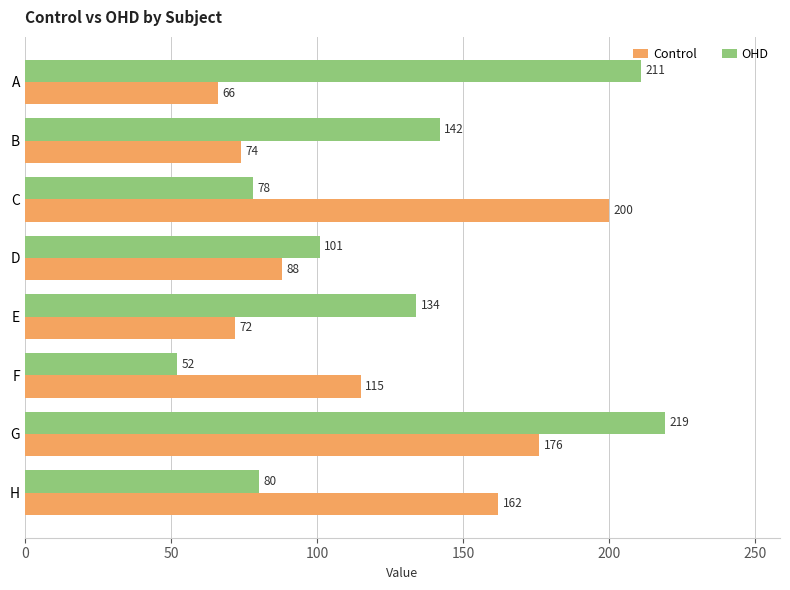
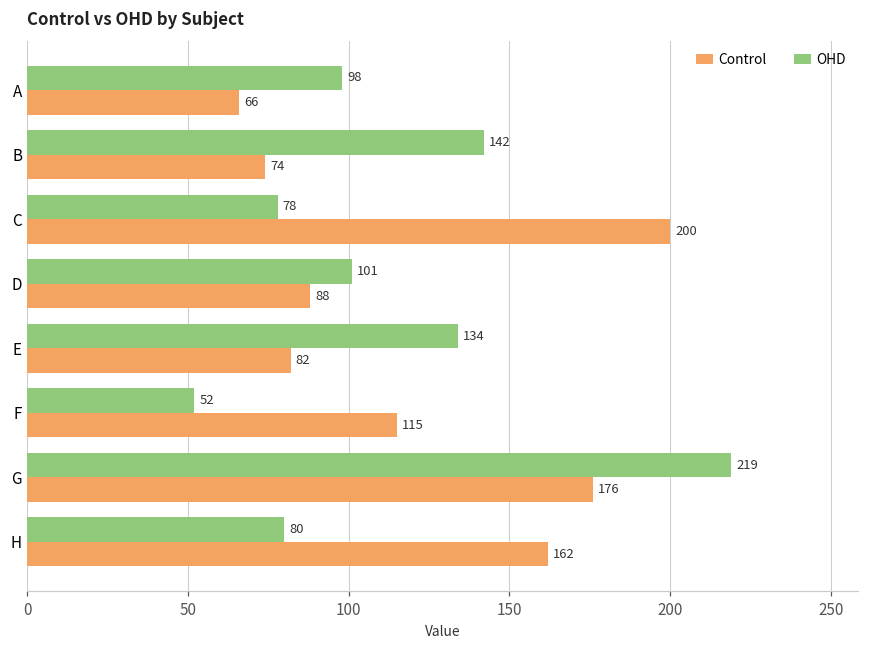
  {
    "Control": {
      "A": 66,
      "B": 74,
      "C": 200,
      "D": 88,
-     "E": 72,
+     "E": 82,
      "F": 115,
      "G": 176,
      "H": 162
    },
    "OHD": {
-     "A": 211,
+     "A": 98,
      "B": 142,
      "C": 78,
      "D": 101,
      "E": 134,
      "F": 52,
      "G": 219,
      "H": 80
    }
  }
